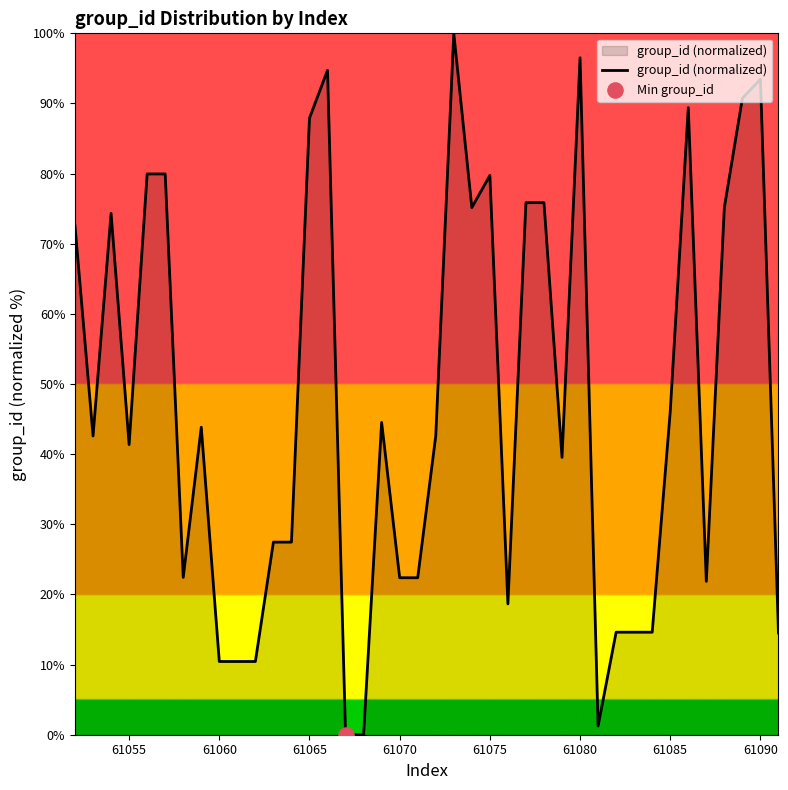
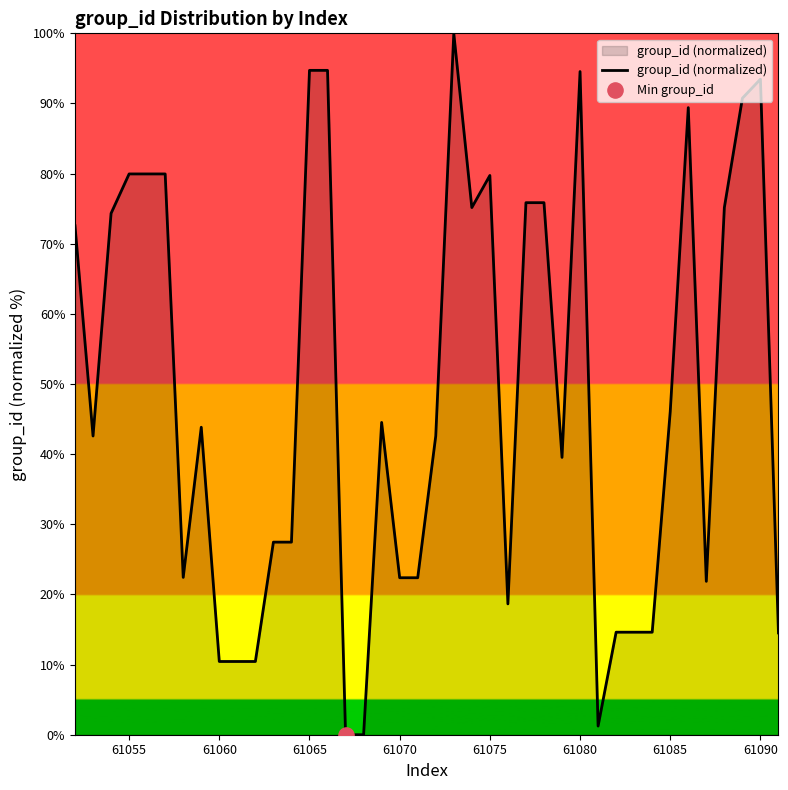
  {
    "group_id (normalized)": {
-     "61055": "41%",
+     "61055": "80%",
      "61060": "10%",
-     "61065": "88%",
+     "61065": "95%",
      "61070": "22%",
      "61075": "80%",
-     "61080": "97%",
+     "61080": "95%",
      "61085": "46%"
    }
  }
